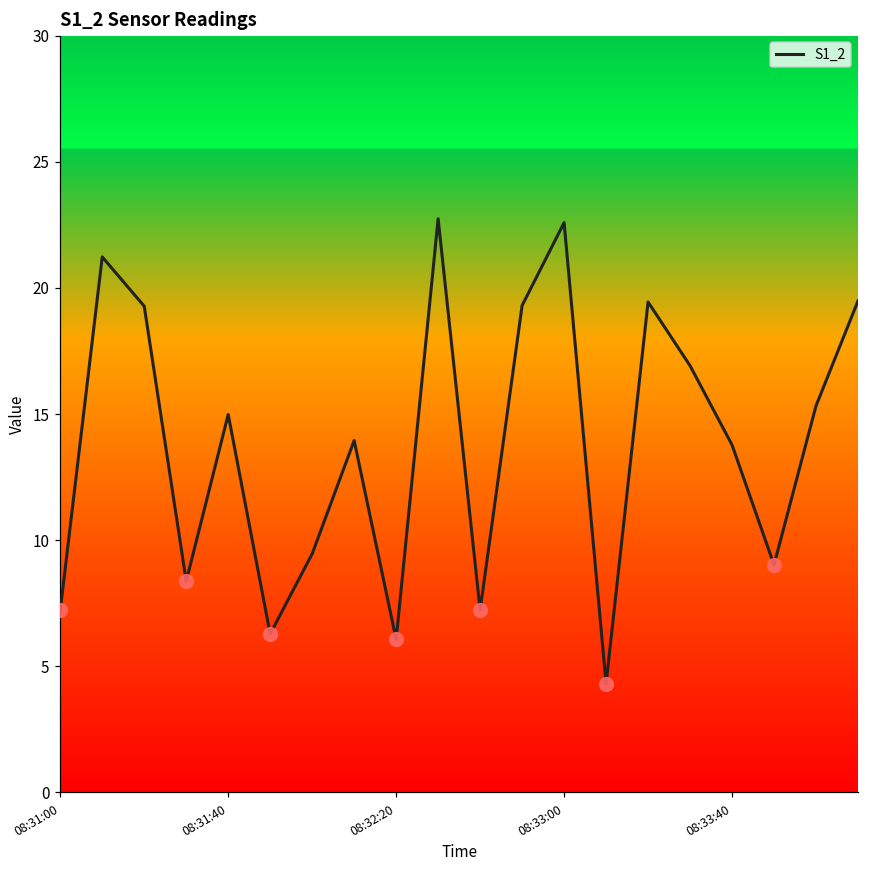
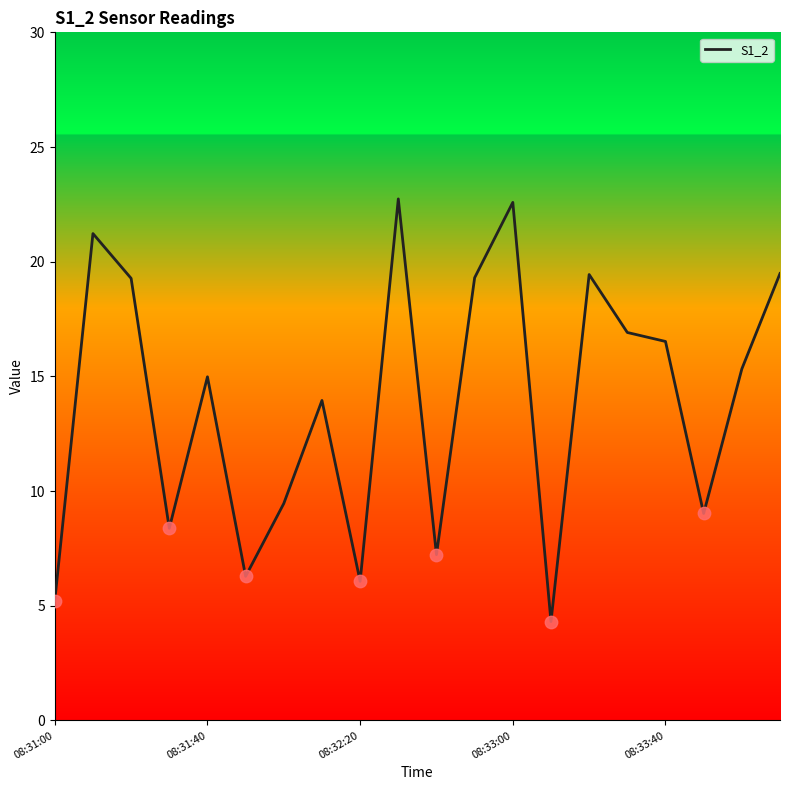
  {
    "S1_2": {
-     "08:31:00": 7.2,
+     "08:31:00": 5.2,
      "08:31:40": 15.0,
      "08:33:00": 22.6,
-     "08:33:40": 13.8
+     "08:33:40": 16.5
    }
  }
